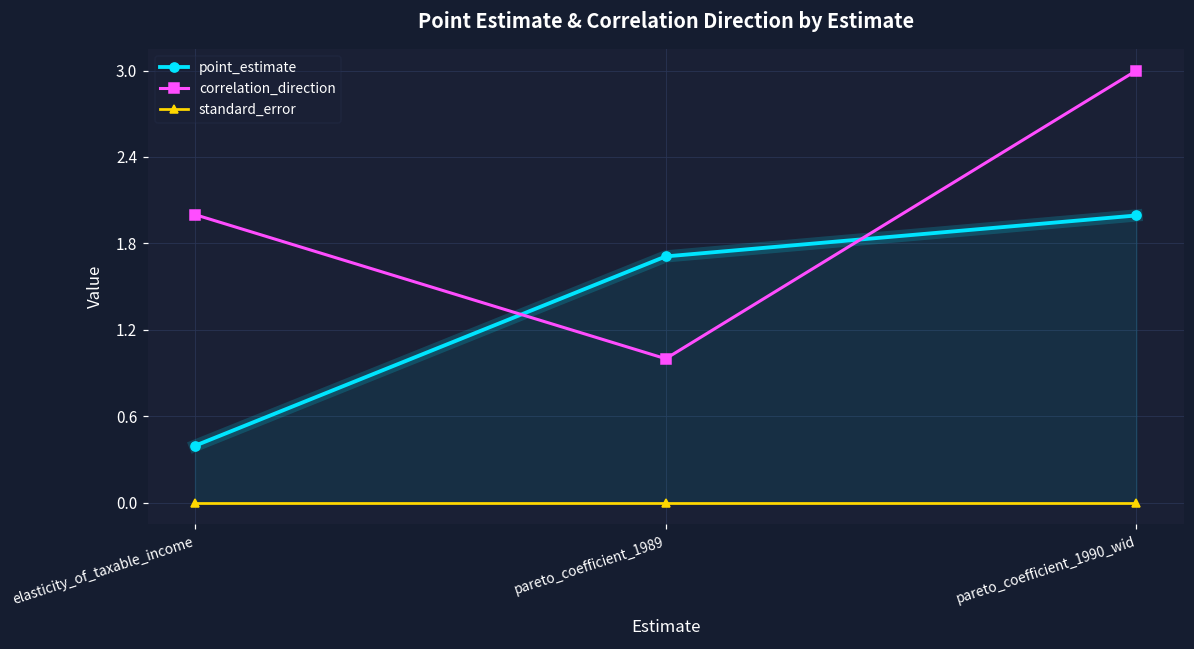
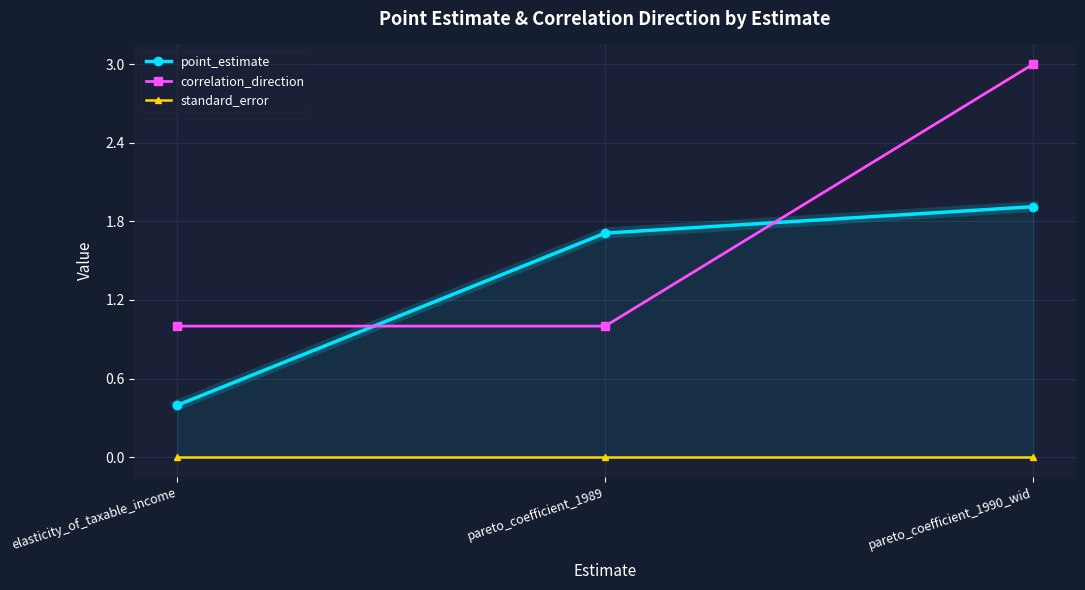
  {
    "point_estimate": {
      "elasticity_of_taxable_income": 0.40,
      "pareto_coefficient_1989": 1.71,
-     "pareto_coefficient_1990_wid": 1.99
+     "pareto_coefficient_1990_wid": 1.91
    },
    "correlation_direction": {
-     "elasticity_of_taxable_income": 2,
+     "elasticity_of_taxable_income": 1,
      "pareto_coefficient_1989": 1,
      "pareto_coefficient_1990_wid": 3
    },
    "standard_error": {
      "elasticity_of_taxable_income": 0.00,
      "pareto_coefficient_1989": 0.00,
      "pareto_coefficient_1990_wid": 0.00
    }
  }
